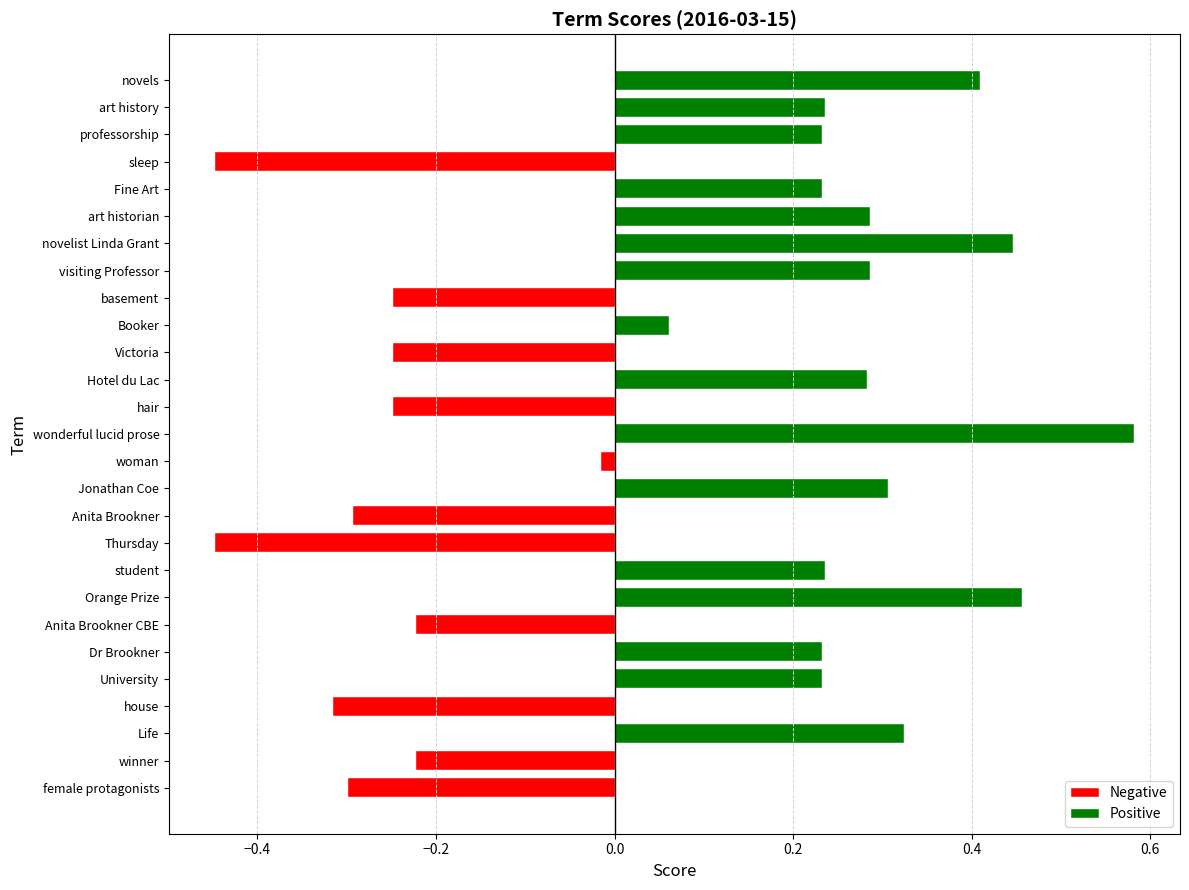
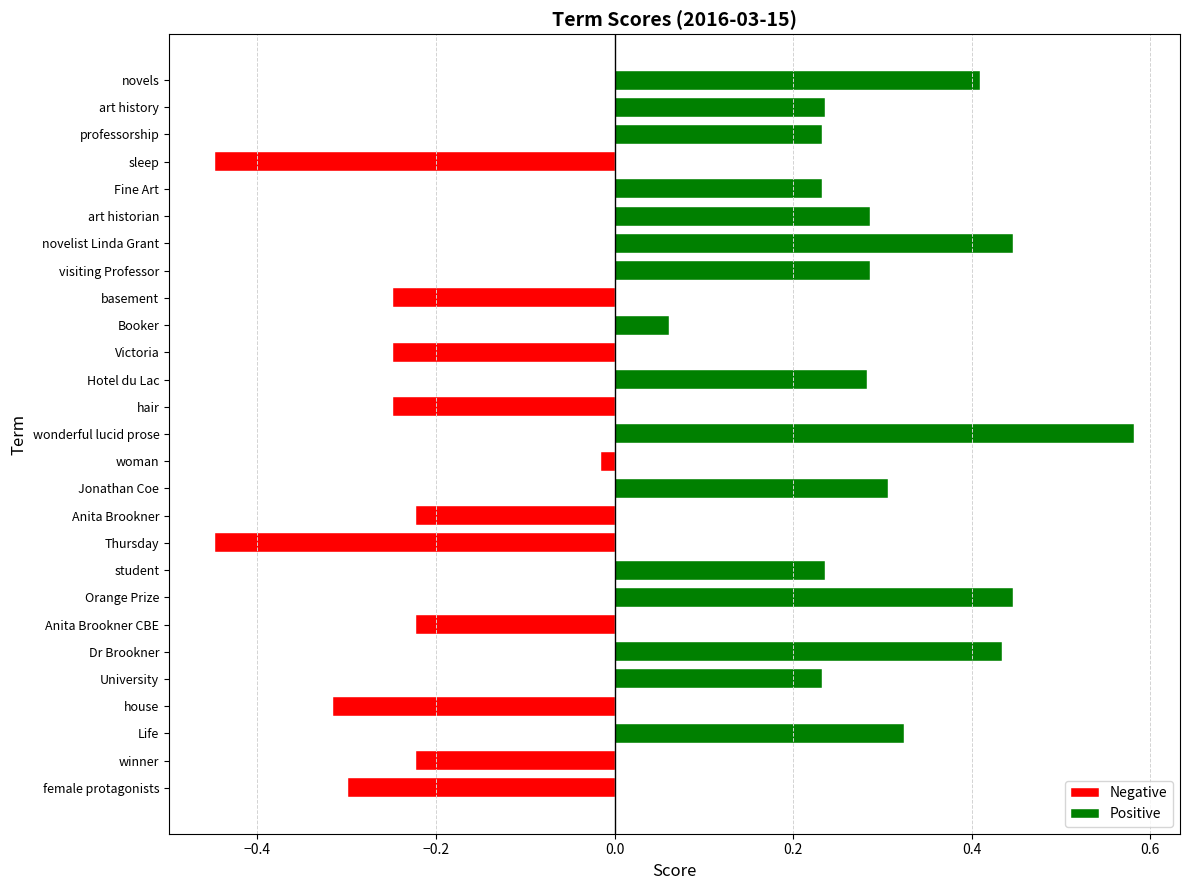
  {
    "Negative": {
      "sleep": -0.45,
      "basement": -0.25,
      "Victoria": -0.25,
      "hair": -0.25,
      "woman": -0.01,
-     "Anita Brookner": -0.29,
+     "Anita Brookner": -0.22,
      "Thursday": -0.45,
      "Anita Brookner CBE": -0.22,
      "house": -0.31,
      "winner": -0.22,
      "female protagonists": -0.30
    },
    "Positive": {
      "novels": 0.41,
      "art history": 0.24,
      "professorship": 0.23,
      "Fine Art": 0.23,
      "art historian": 0.29,
      "novelist Linda Grant": 0.45,
      "visiting Professor": 0.29,
      "Booker": 0.06,
      "Hotel du Lac": 0.28,
      "wonderful lucid prose": 0.58,
      "Jonathan Coe": 0.31,
      "student": 0.24,
-     "Orange Prize": 0.46,
-     "Dr Brookner": 0.23,
+     "Orange Prize": 0.45,
+     "Dr Brookner": 0.43,
      "University": 0.23,
      "Life": 0.32
    }
  }
